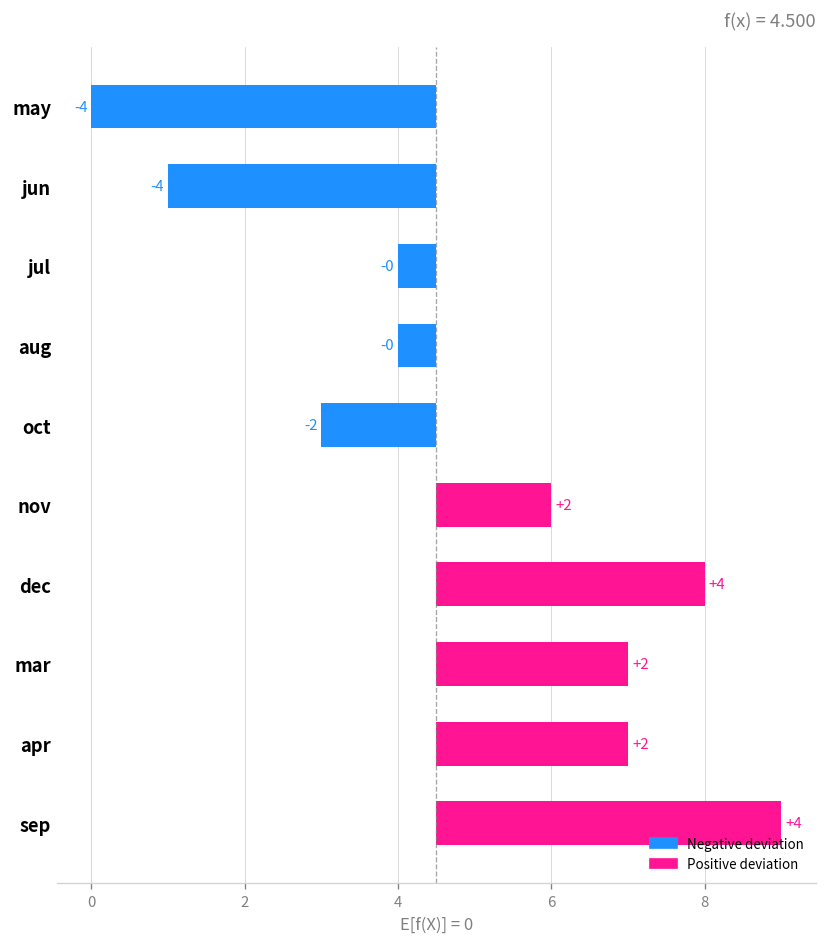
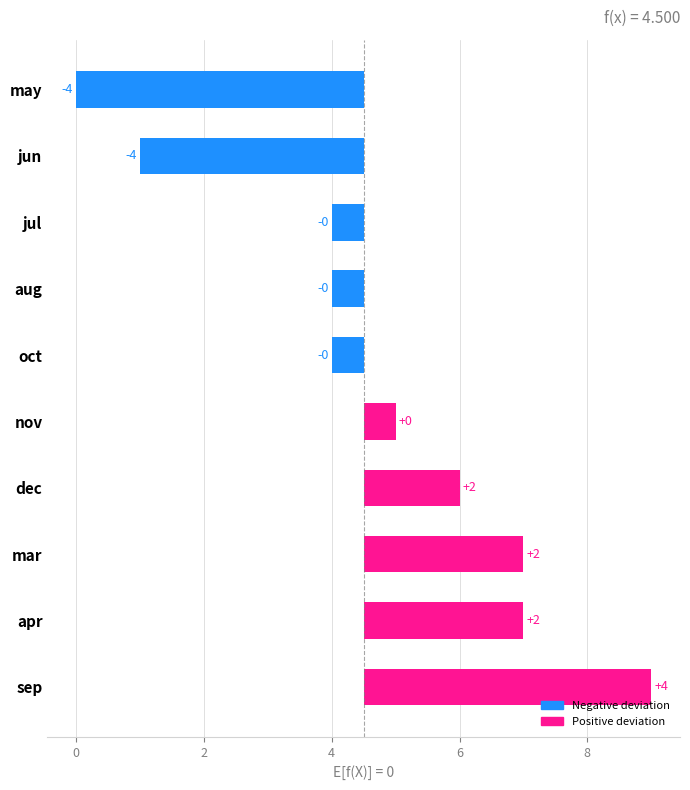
  {
    "may": "-4",
    "jun": "-4",
    "jul": "-0",
    "aug": "-0",
-   "oct": "-2",
-   "nov": "+2",
-   "dec": "+4",
+   "oct": "-0",
+   "nov": "+0",
+   "dec": "+2",
    "mar": "+2",
    "apr": "+2",
    "sep": "+4"
  }
